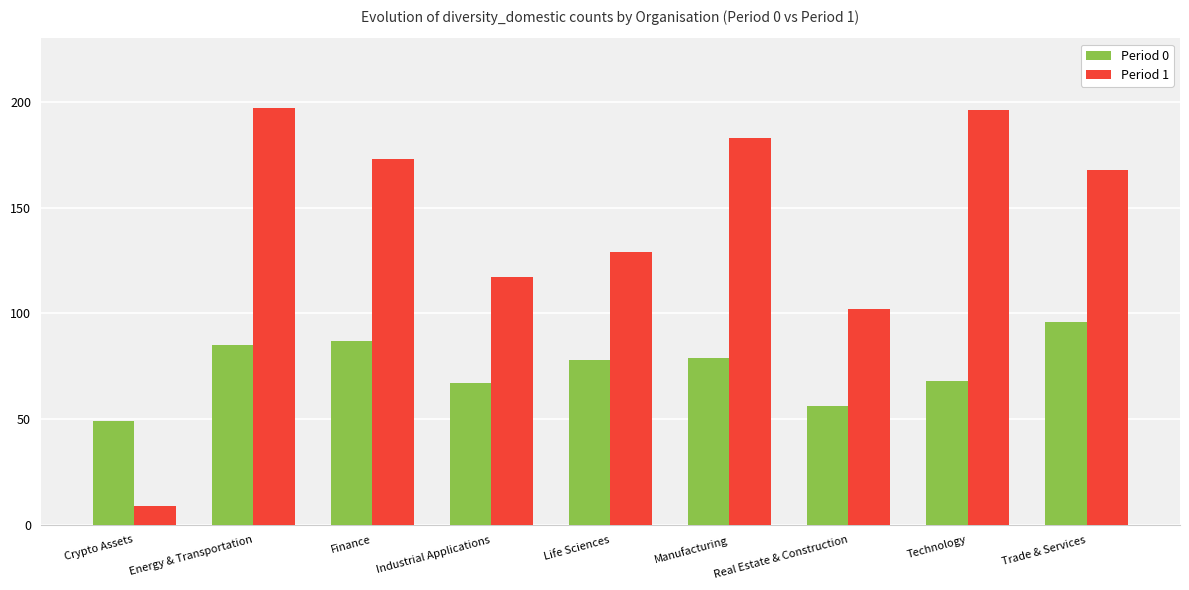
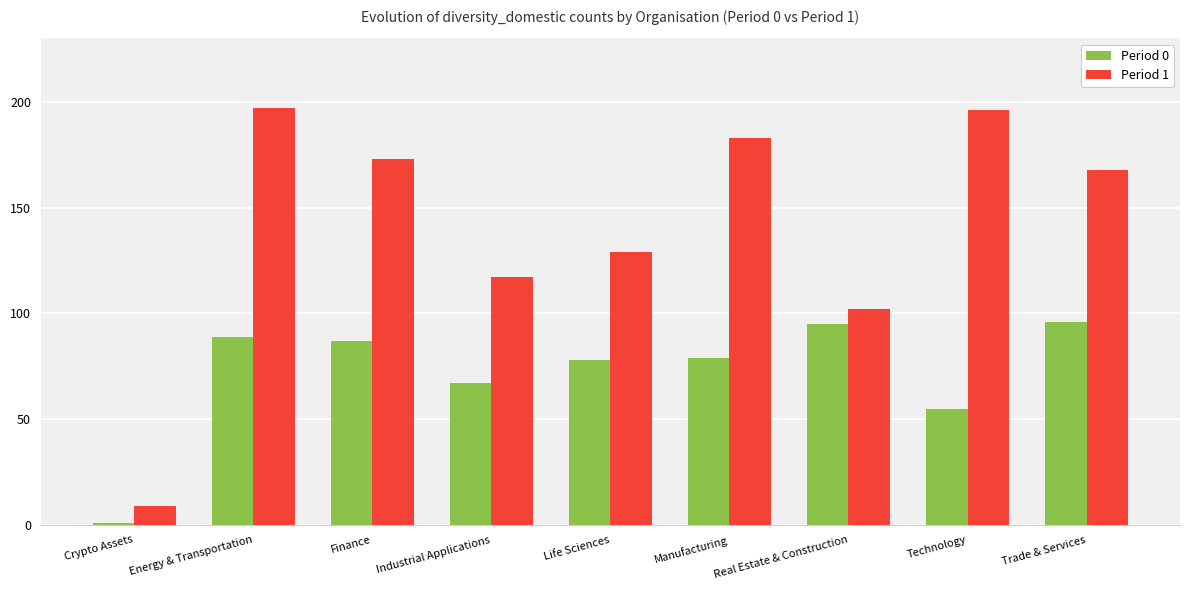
  {
    "Period 0": {
-     "Crypto Assets": 49,
-     "Energy & Transportation": 85,
+     "Crypto Assets": 1,
+     "Energy & Transportation": 89,
      "Finance": 87,
      "Industrial Applications": 67,
      "Life Sciences": 78,
      "Manufacturing": 79,
-     "Real Estate & Construction": 56,
-     "Technology": 68,
+     "Real Estate & Construction": 95,
+     "Technology": 55,
      "Trade & Services": 96
    },
    "Period 1": {
      "Crypto Assets": 9,
      "Energy & Transportation": 197,
      "Finance": 173,
      "Industrial Applications": 117,
      "Life Sciences": 129,
      "Manufacturing": 183,
      "Real Estate & Construction": 102,
      "Technology": 196,
      "Trade & Services": 168
    }
  }
